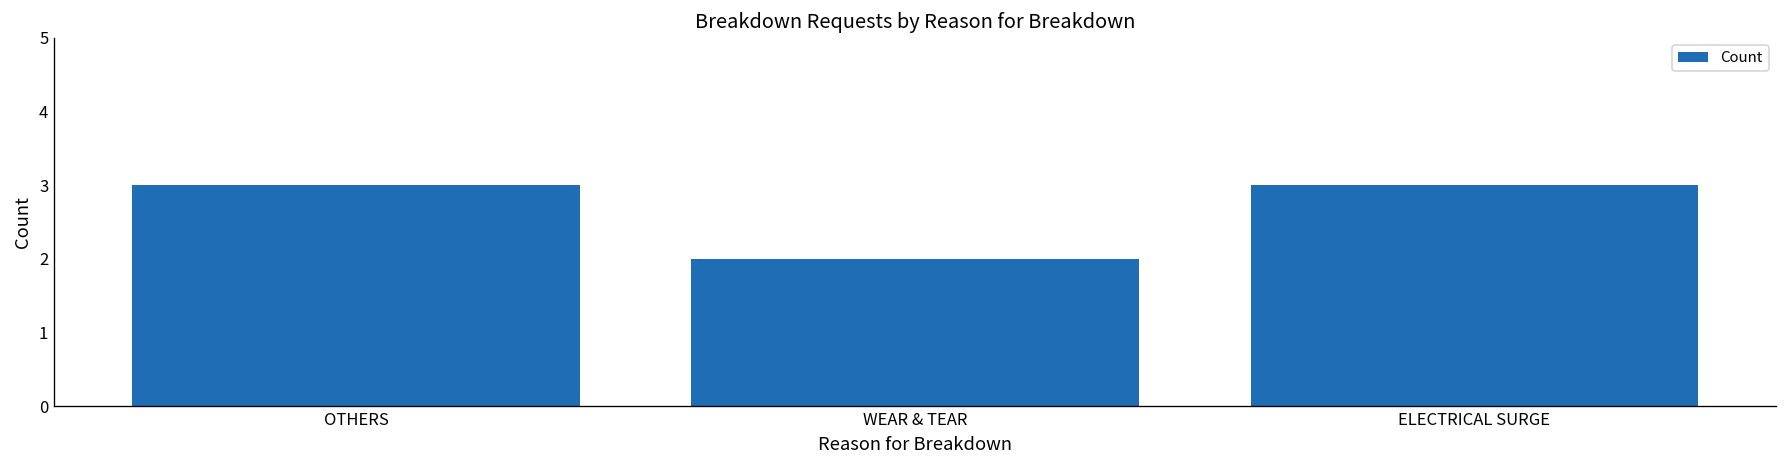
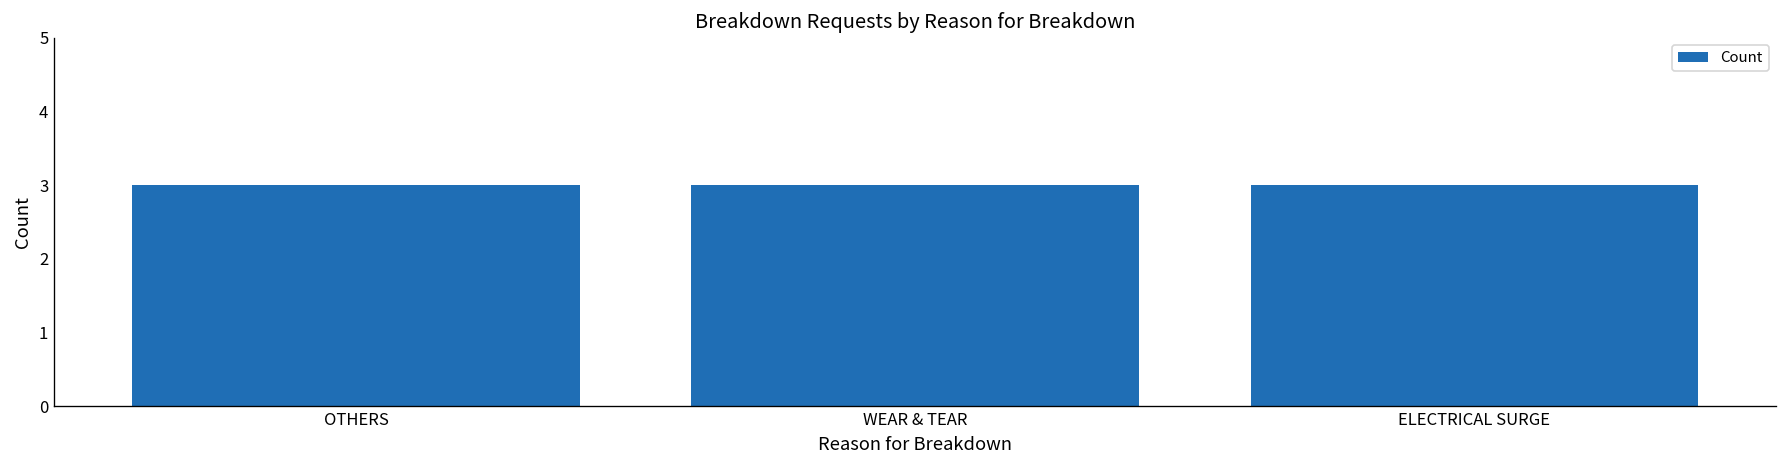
  {
    "OTHERS": 3,
-   "WEAR & TEAR": 2,
+   "WEAR & TEAR": 3,
    "ELECTRICAL SURGE": 3
  }
